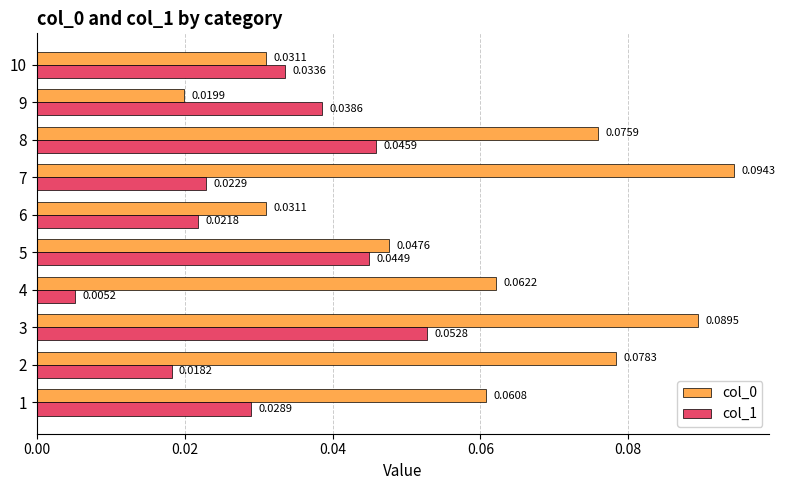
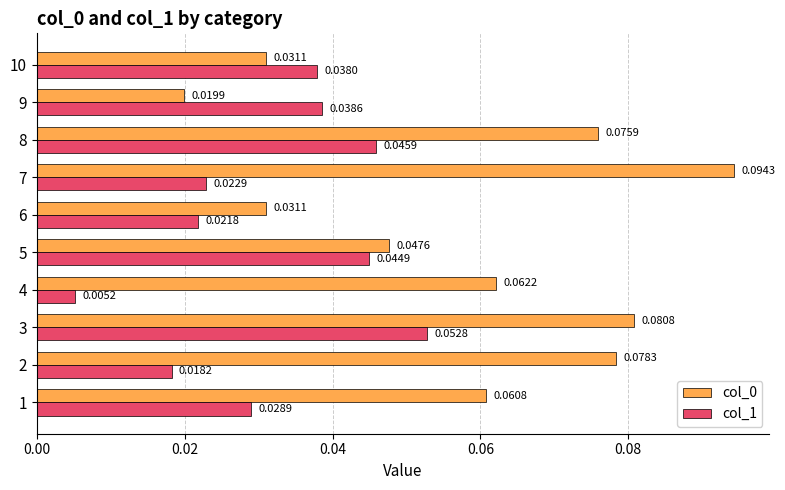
  {
    "col_0": {
      "10": 0.0311,
      "9": 0.0199,
      "8": 0.0759,
      "7": 0.0943,
      "6": 0.0311,
      "5": 0.0476,
      "4": 0.0622,
-     "3": 0.0895,
+     "3": 0.0808,
      "2": 0.0783,
      "1": 0.0608
    },
    "col_1": {
-     "10": 0.0336,
+     "10": 0.0380,
      "9": 0.0386,
      "8": 0.0459,
      "7": 0.0229,
      "6": 0.0218,
      "5": 0.0449,
      "4": 0.0052,
      "3": 0.0528,
      "2": 0.0182,
      "1": 0.0289
    }
  }
